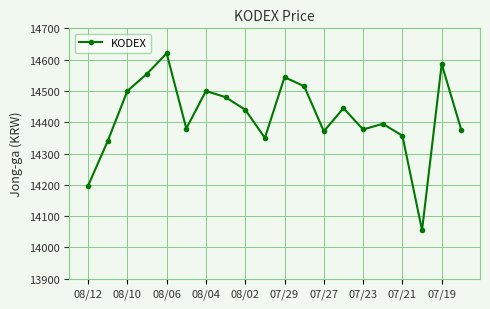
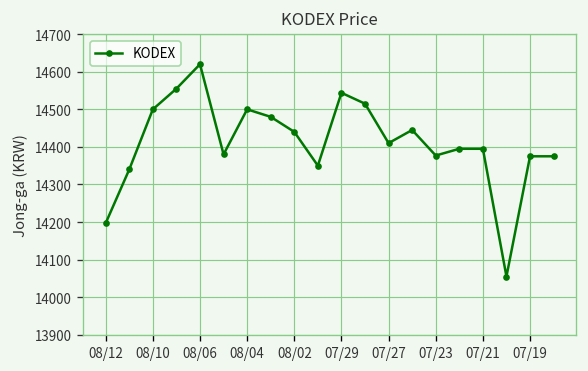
  {
    "08/12": 14200,
    "08/10": 14500,
    "08/06": 14620,
    "08/04": 14500,
    "08/02": 14440,
    "07/29": 14540,
-   "07/27": 14370,
+   "07/27": 14410,
    "07/23": 14380,
-   "07/21": 14360,
-   "07/19": 14590
+   "07/21": 14400,
+   "07/19": 14380
  }
